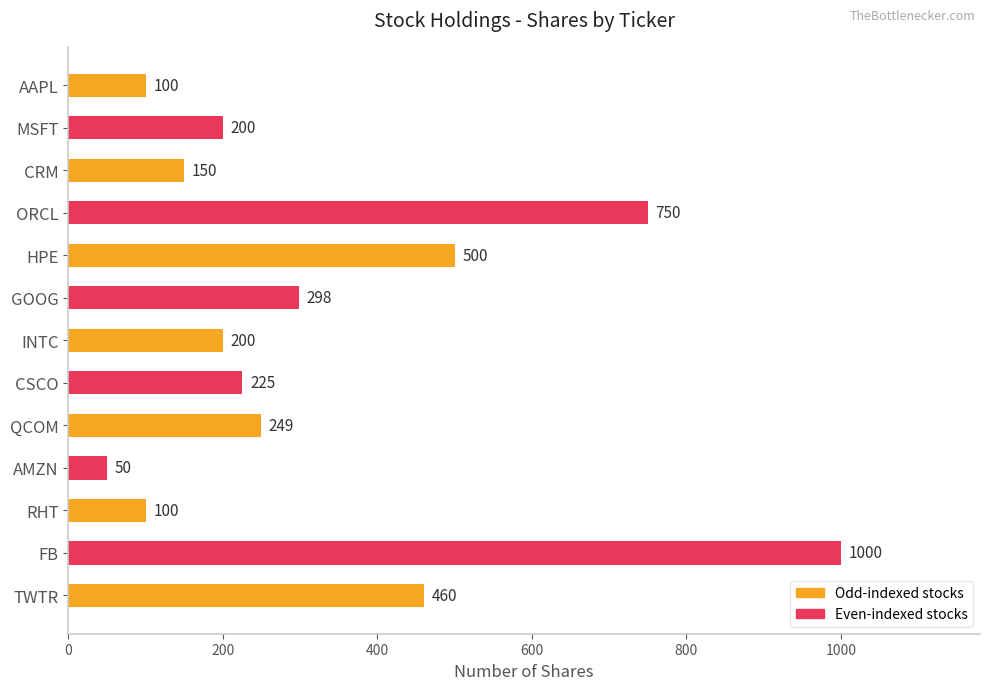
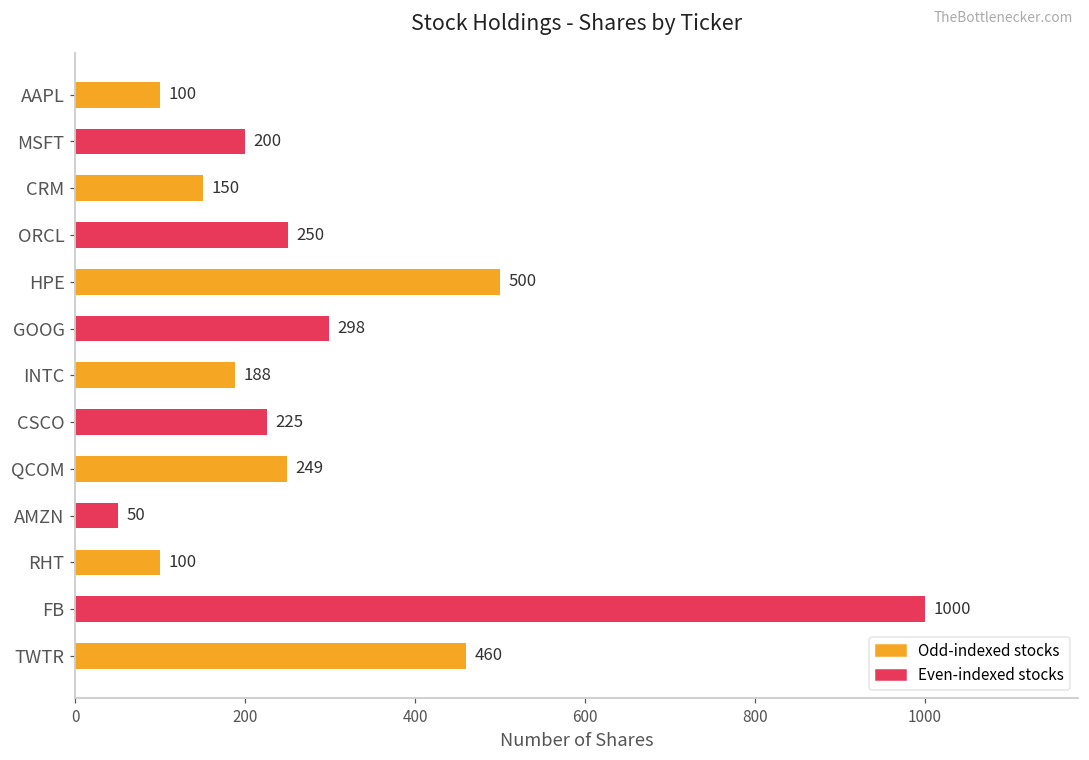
  {
    "AAPL": 100,
    "MSFT": 200,
    "CRM": 150,
-   "ORCL": 750,
+   "ORCL": 250,
    "HPE": 500,
    "GOOG": 298,
-   "INTC": 200,
+   "INTC": 188,
    "CSCO": 225,
    "QCOM": 249,
    "AMZN": 50,
    "RHT": 100,
    "FB": 1000,
    "TWTR": 460
  }
